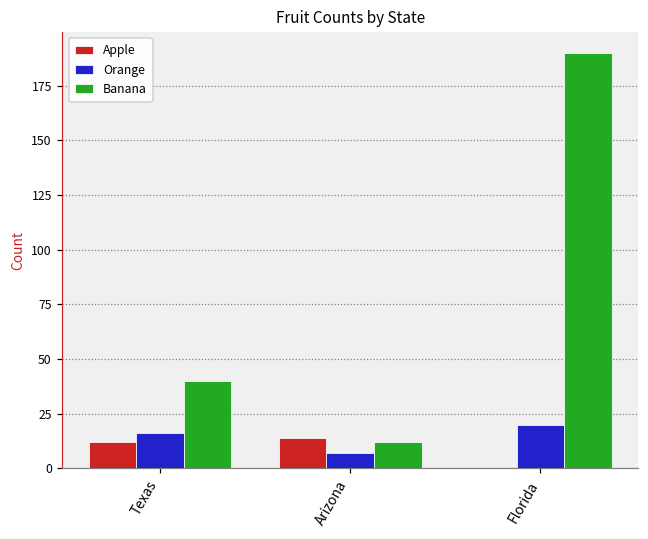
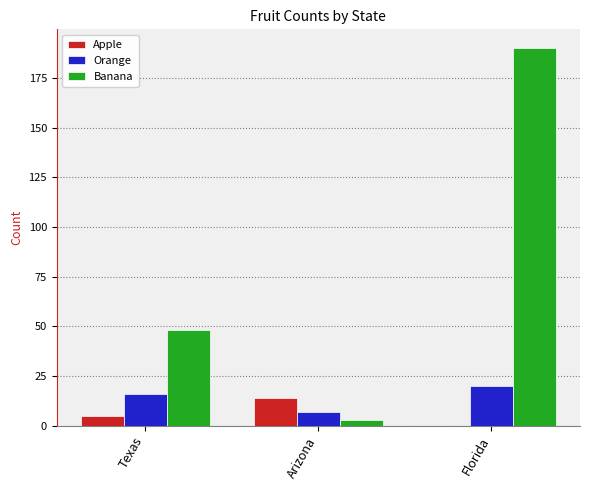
  {
    "Apple": {
-     "Texas": 12,
+     "Texas": 5,
      "Arizona": 14,
      "Florida": 0
    },
    "Orange": {
      "Texas": 16,
      "Arizona": 7,
      "Florida": 20
    },
    "Banana": {
-     "Texas": 40,
-     "Arizona": 12,
+     "Texas": 48,
+     "Arizona": 3,
      "Florida": 190
    }
  }
